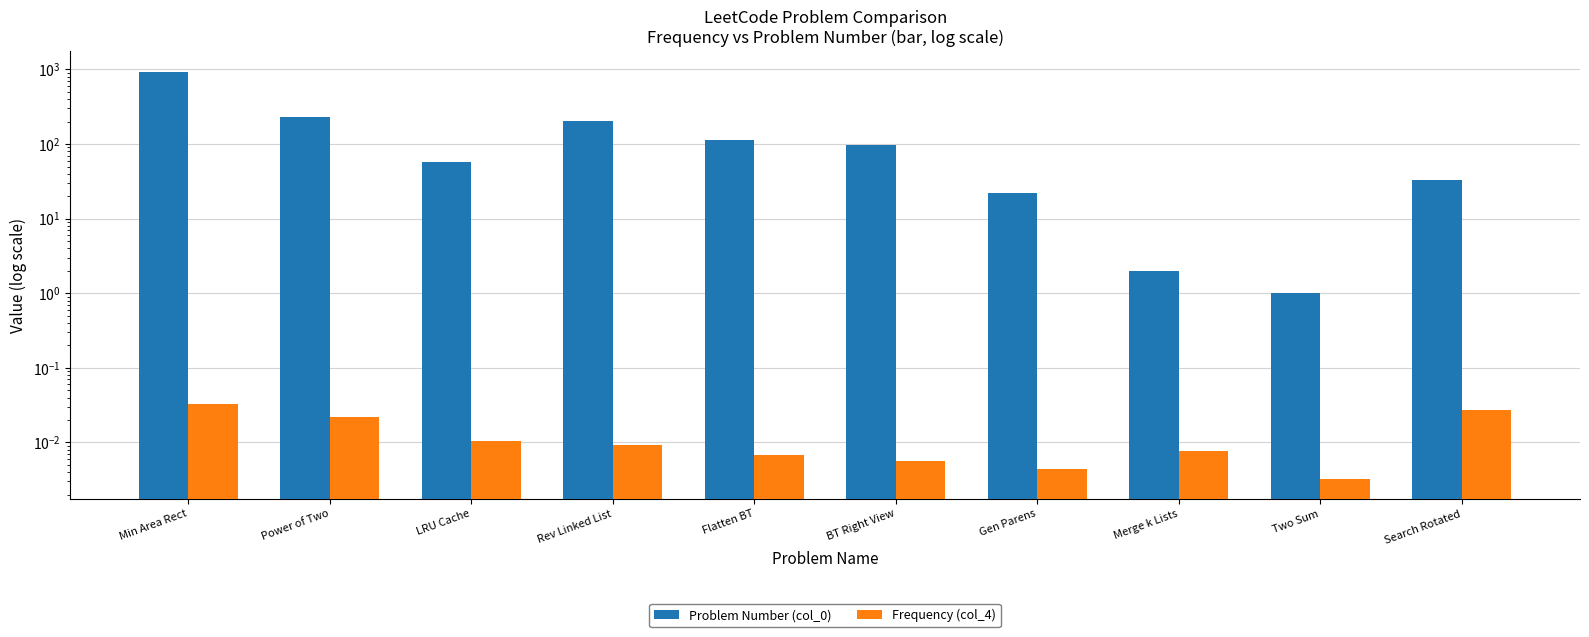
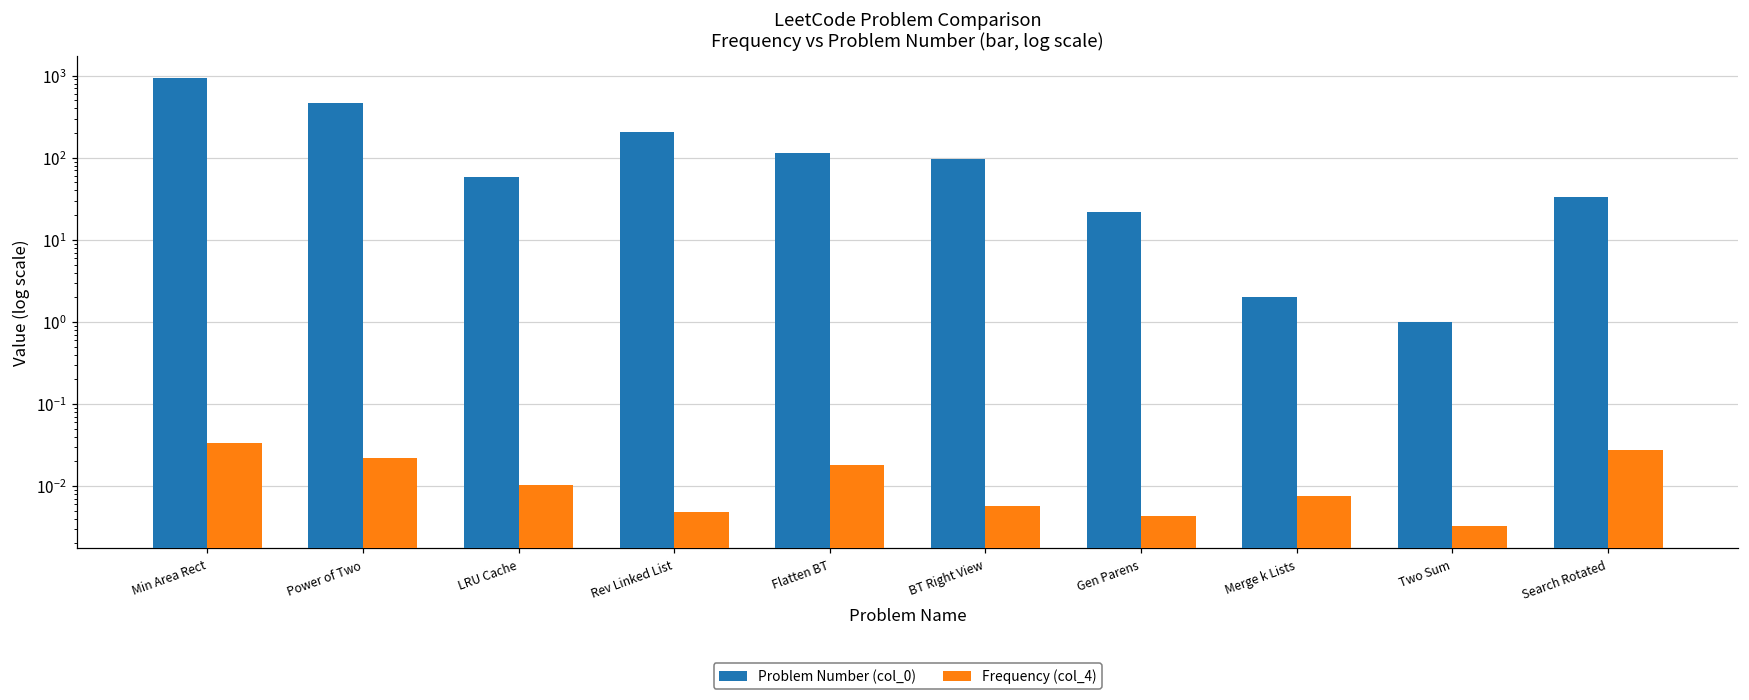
  {
    "Problem Number (col_0)": {
      "Min Area Rect": 900,
-     "Power of Two": 230,
+     "Power of Two": 500,
      "LRU Cache": 60,
      "Rev Linked List": 210,
      "Flatten BT": 110,
      "BT Right View": 100,
      "Gen Parens": 22,
      "Merge k Lists": 2,
      "Two Sum": 1,
      "Search Rotated": 30
    },
    "Frequency (col_4)": {
      "Min Area Rect": 0.03,
      "Power of Two": 0.022,
      "LRU Cache": 0.010,
-     "Rev Linked List": 0.009,
-     "Flatten BT": 0.007,
+     "Rev Linked List": 0.005,
+     "Flatten BT": 0.018,
      "BT Right View": 0.006,
      "Gen Parens": 0.004,
      "Merge k Lists": 0.008,
      "Two Sum": 0.003,
      "Search Rotated": 0.027
    }
  }
